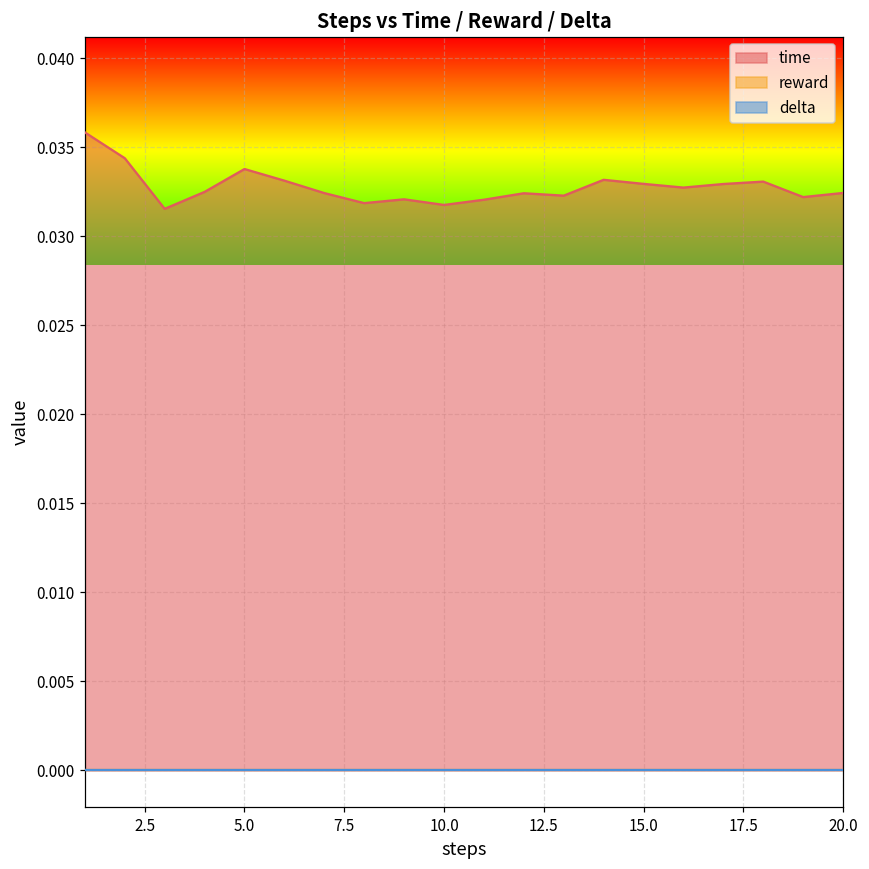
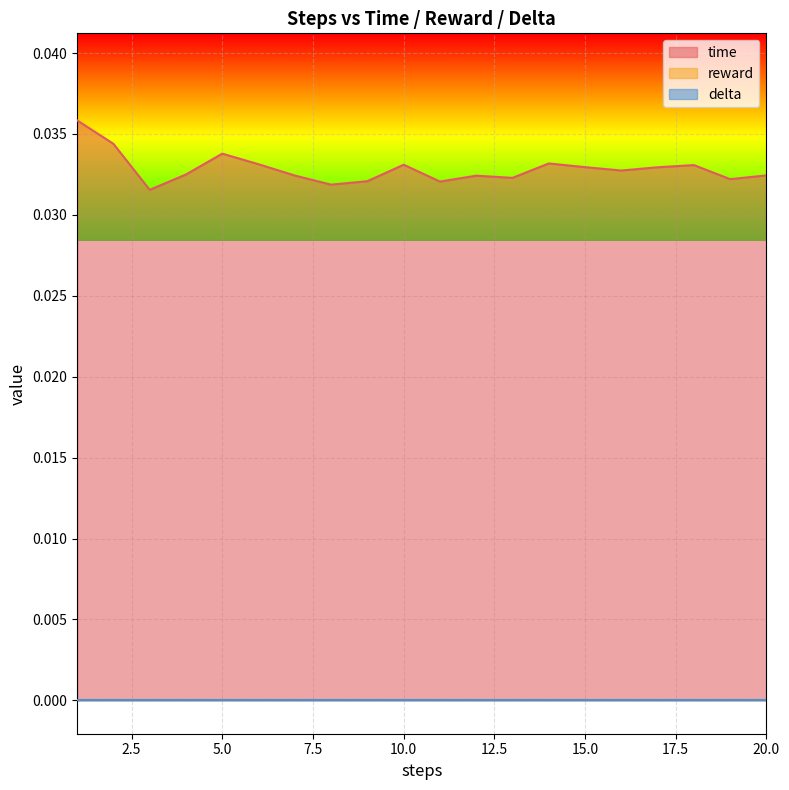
  {
    "time": {
      "5.0": 0.0338,
-     "10.0": 0.0318,
+     "10.0": 0.0331,
      "15.0": 0.0329,
      "20.0": 0.0324
    },
    "delta": {
      "5.0": 0.0000,
      "10.0": 0.0000,
      "15.0": 0.0000,
      "20.0": 0.0000
    }
  }
